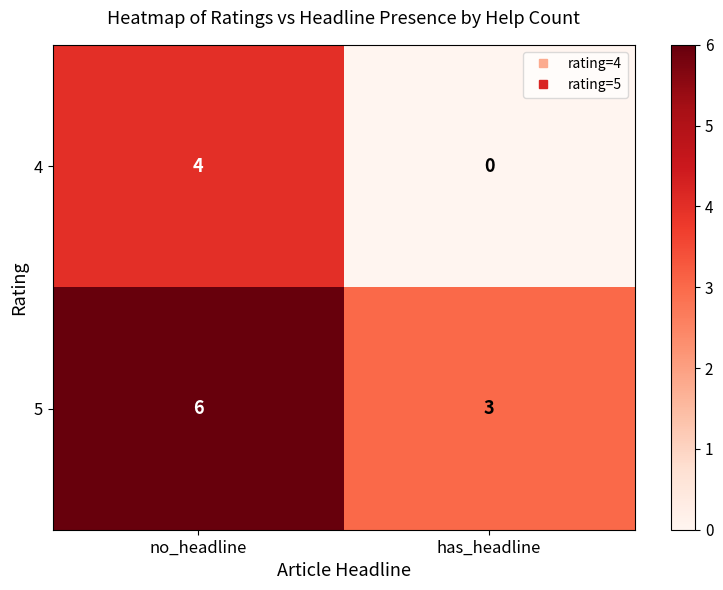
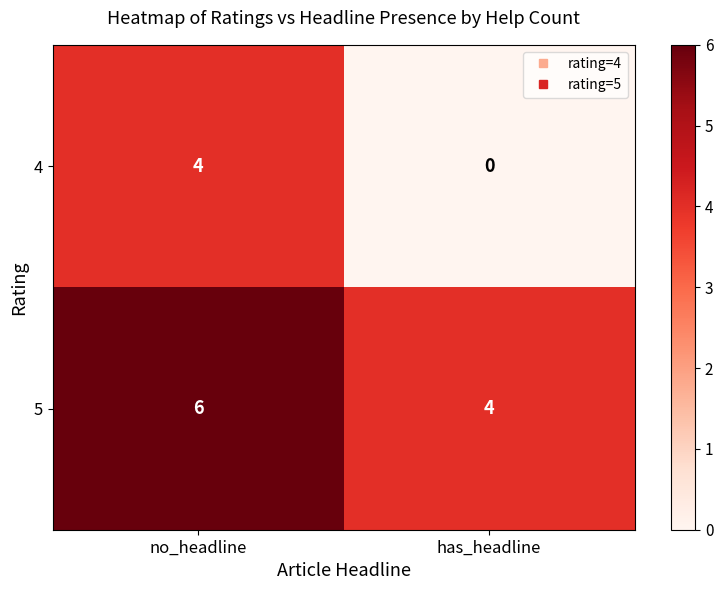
  {
    "4": {
      "no_headline": 4,
      "has_headline": 0
    },
    "5": {
      "no_headline": 6,
-     "has_headline": 3
+     "has_headline": 4
    }
  }
